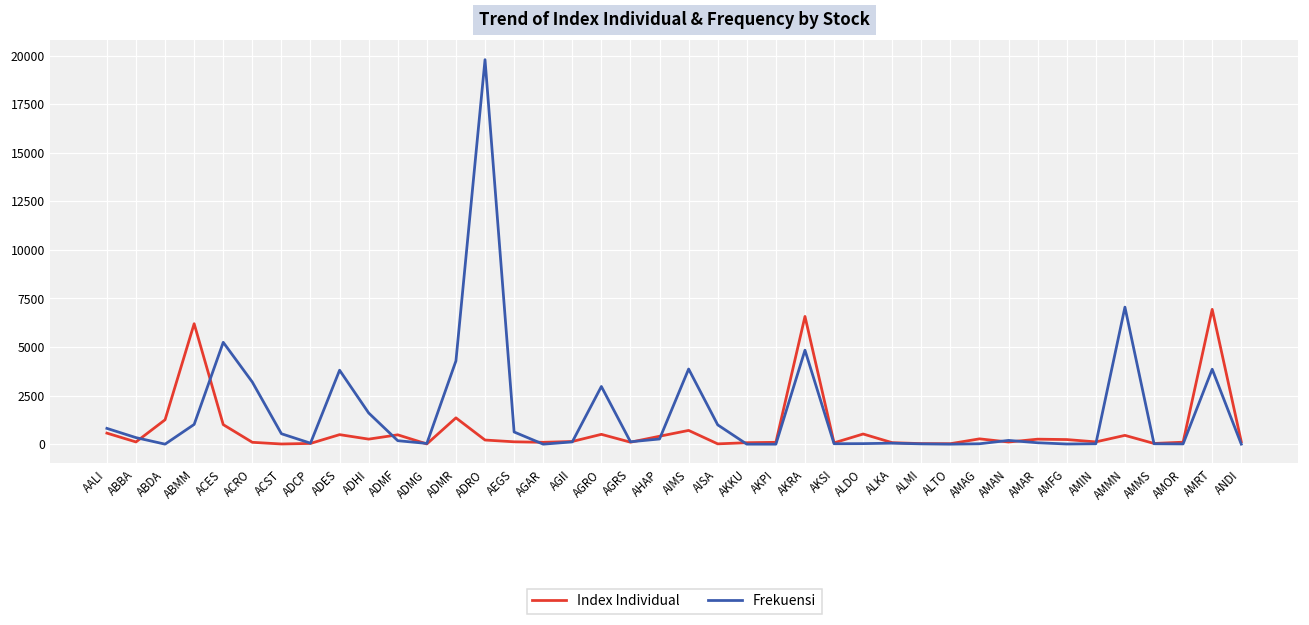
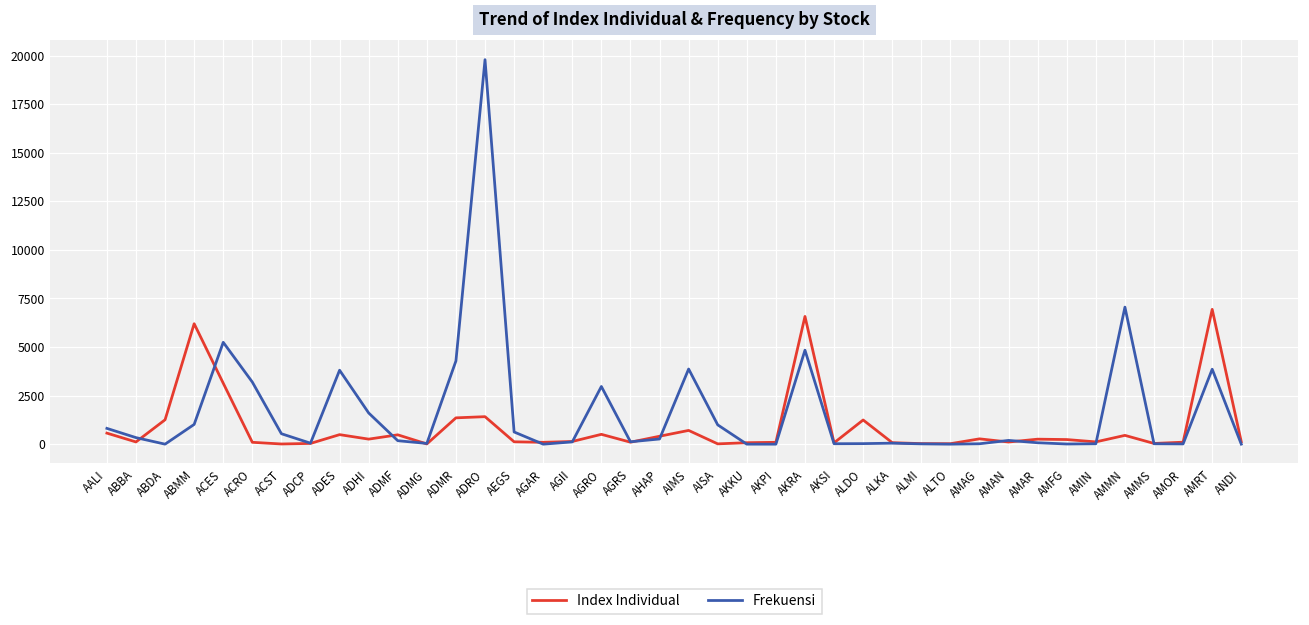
  {
    "Index Individual": {
      "AALI": 600,
      "ABBA": 100,
      "ABDA": 1300,
      "ABMM": 6200,
-     "ACES": 1000,
+     "ACES": 3100,
      "ACRO": 100,
      "ACST": 0,
      "ADES": 500,
      "ADHI": 300,
      "ADMF": 500,
      "ADMR": 1400,
-     "ADRO": 200,
+     "ADRO": 1400,
      "AEGS": 100,
      "AGRO": 500,
      "AIMS": 700,
      "AISA": 0,
      "AKRA": 6600,
-     "ALDO": 500,
+     "ALDO": 1200,
      "AMAG": 300,
      "AMAR": 300,
      "AMFG": 200,
      "AMMN": 500,
      "AMRT": 6900
    },
    "Frekuensi": {
      "AALI": 800,
      "ABBA": 300,
      "ABDA": 0,
      "ABMM": 1000,
      "ACES": 5200,
      "ACRO": 3200,
      "ACST": 500,
      "ADES": 3800,
      "ADHI": 1600,
      "ADMF": 200,
      "ADMR": 4300,
      "ADRO": 19800,
      "AEGS": 600,
      "AGRO": 3000,
      "AIMS": 3900,
      "AISA": 1000,
      "AKRA": 4800,
      "ALDO": 0,
      "AMAG": 0,
      "AMAR": 100,
      "AMFG": 0,
      "AMMN": 7100,
      "AMRT": 3900
    }
  }
